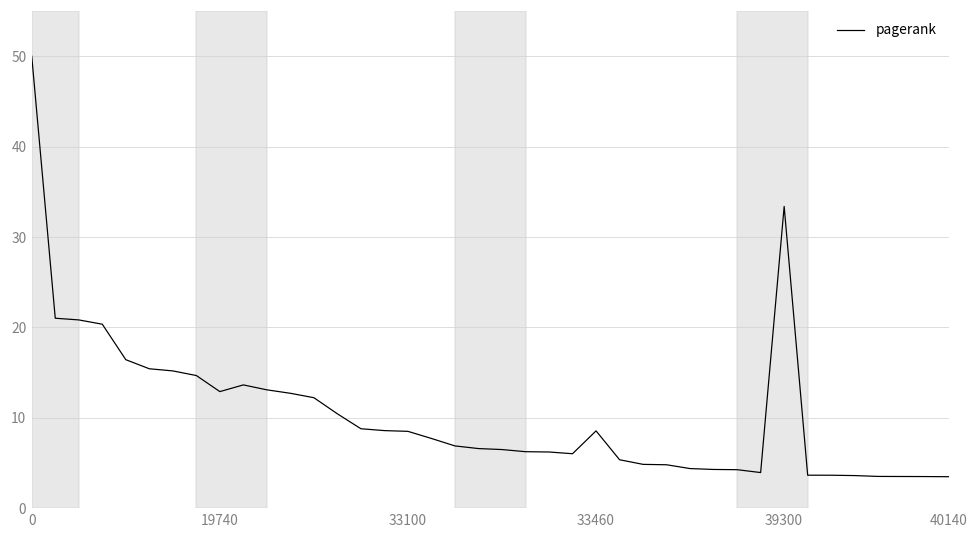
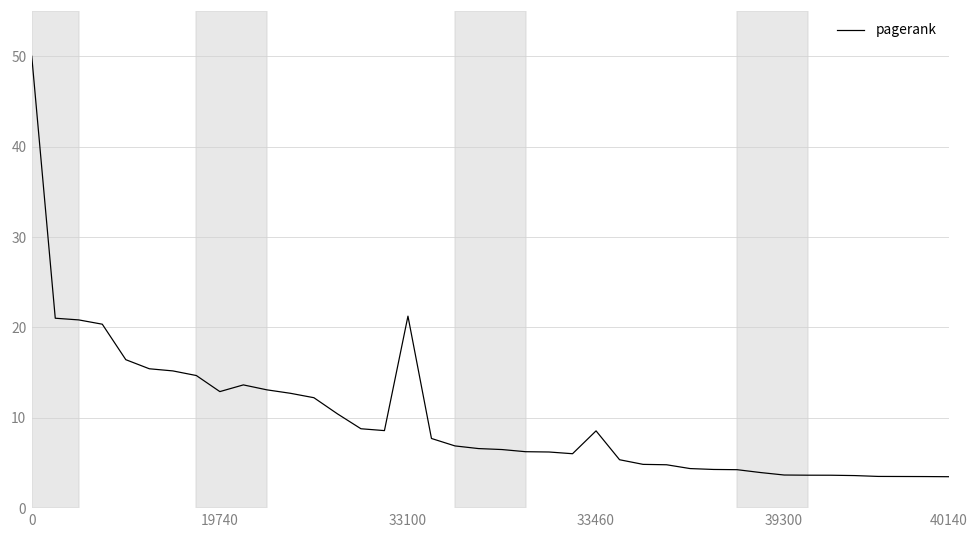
  {
    "0": 50,
    "19740": 13,
-   "33100": 9,
+   "33100": 21,
    "33460": 9,
-   "39300": 33,
+   "39300": 4,
    "40140": 3
  }
